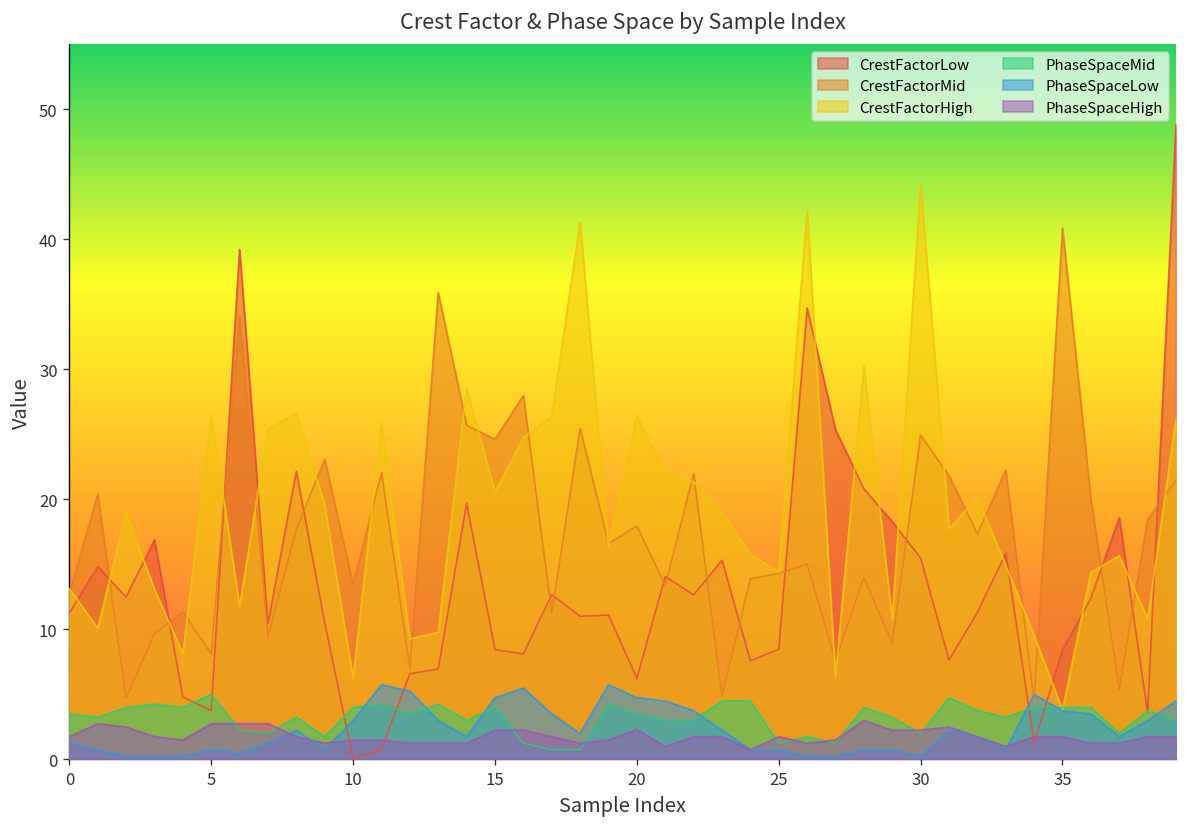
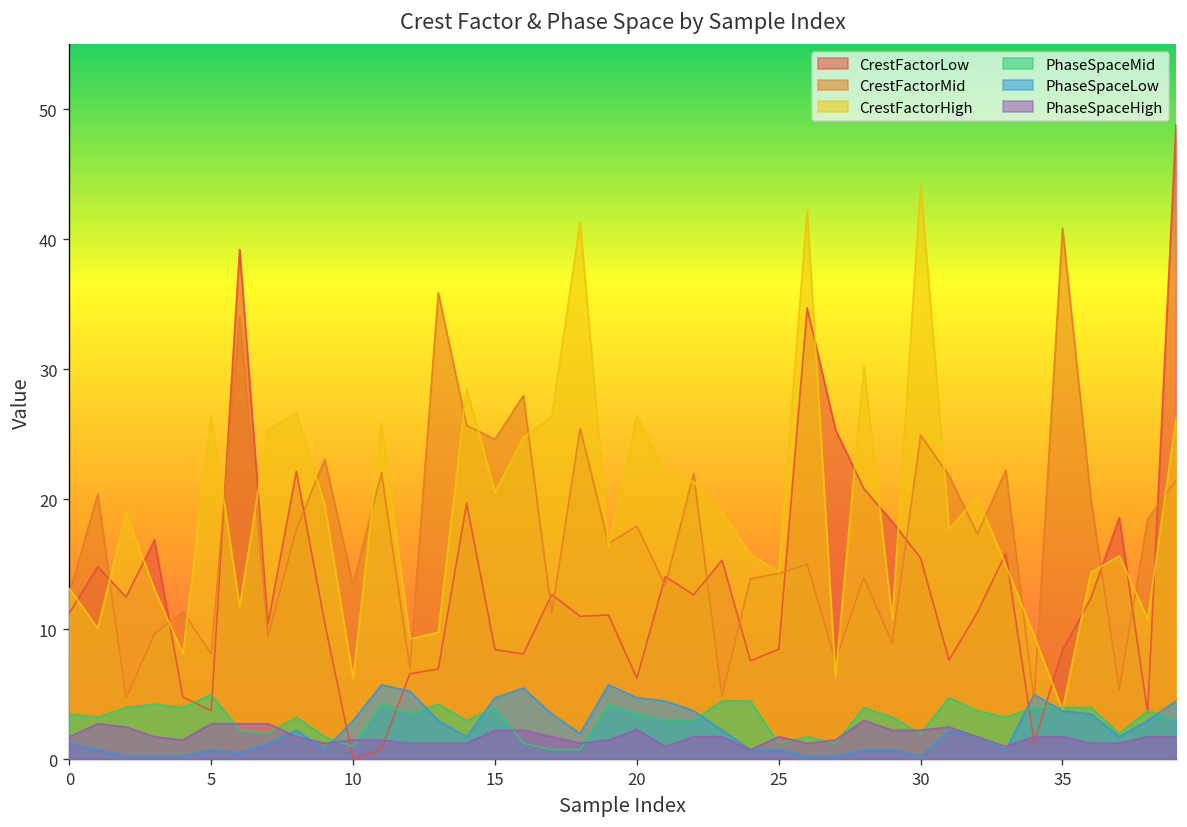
  {
    "CrestFactorHigh": {
      "0": 13.1,
      "5": 26.4,
      "10": 6.2,
      "15": 20.6,
      "20": 26.4,
      "30": 44.3
    },
    "PhaseSpaceMid": {
      "0": 3.5,
      "5": 5.0,
-     "10": 4.0,
+     "10": 1.0,
      "15": 4.0,
      "20": 3.5,
      "25": 1.2,
      "30": 2.0
    },
    "PhaseSpaceLow": {
      "0": 1.3,
      "5": 0.8,
      "10": 3.0,
      "15": 4.8,
      "20": 4.8,
      "25": 0.8,
      "30": 0.3
    },
    "PhaseSpaceHigh": {
      "0": 1.8,
      "5": 2.8,
      "10": 1.5,
      "15": 2.3,
      "20": 2.3,
      "25": 1.8,
      "30": 2.3,
      "35": 1.8
    }
  }
